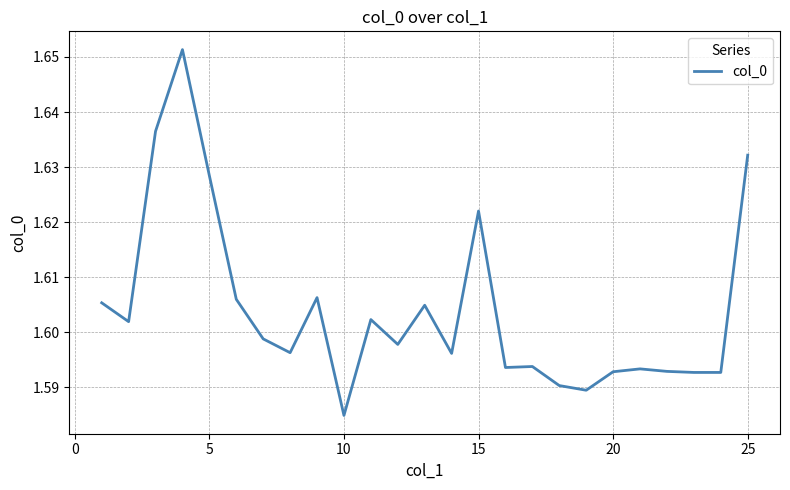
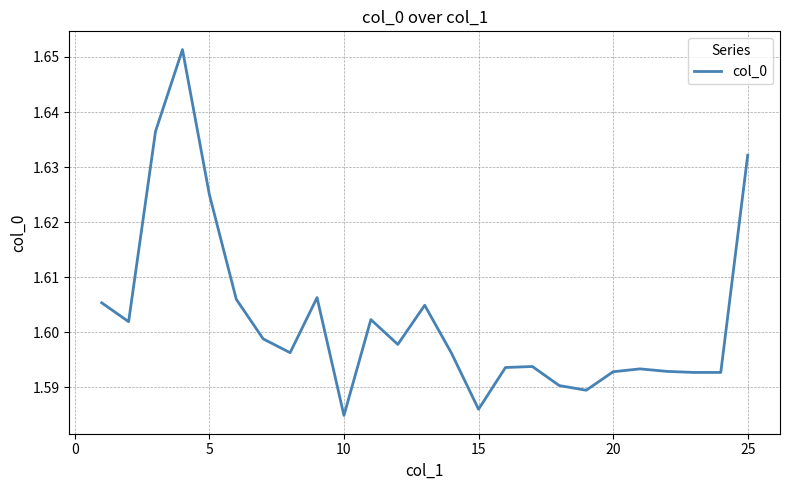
  {
-   "5": 1.628,
+   "5": 1.625,
    "10": 1.585,
-   "15": 1.622,
+   "15": 1.586,
    "20": 1.593,
    "25": 1.632
  }
